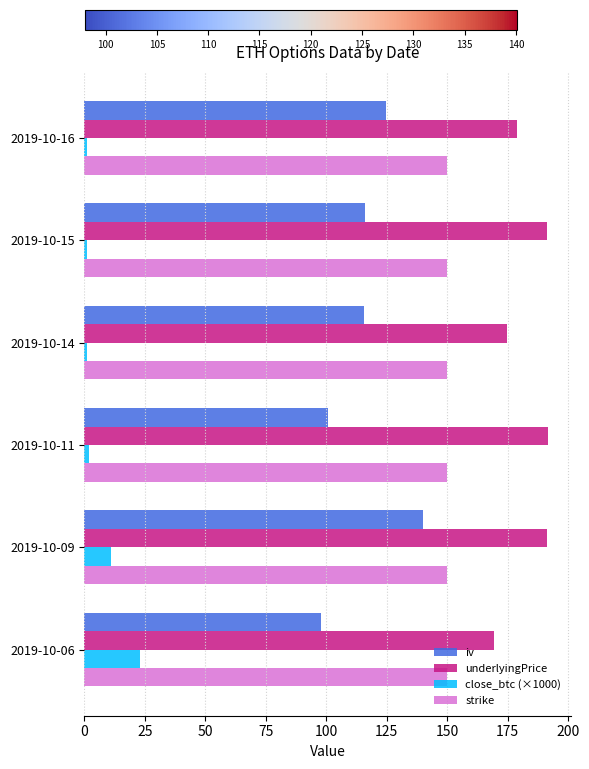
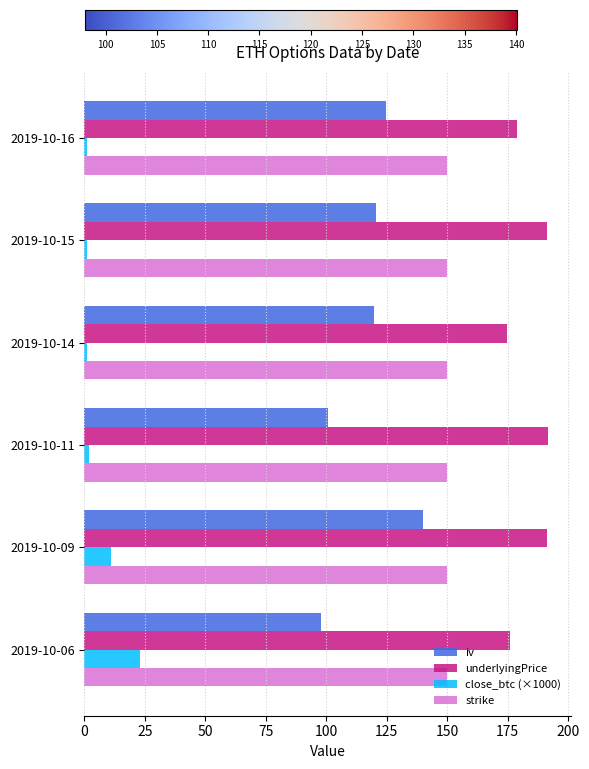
  {
    "iv": {
      "2019-10-16": 125,
-     "2019-10-15": 116,
-     "2019-10-14": 116,
+     "2019-10-15": 120,
+     "2019-10-14": 120,
      "2019-10-11": 101,
      "2019-10-09": 140,
      "2019-10-06": 98
    },
    "underlyingPrice": {
      "2019-10-16": 179,
      "2019-10-15": 191,
      "2019-10-14": 175,
      "2019-10-11": 192,
      "2019-10-09": 191,
-     "2019-10-06": 169
+     "2019-10-06": 176
    },
    "close_btc (×1000)": {
      "2019-10-11": 2,
      "2019-10-09": 11,
      "2019-10-06": 23
    },
    "strike": {
      "2019-10-16": 150,
      "2019-10-15": 150,
      "2019-10-14": 150,
      "2019-10-11": 150,
      "2019-10-09": 150,
      "2019-10-06": 150
    }
  }
